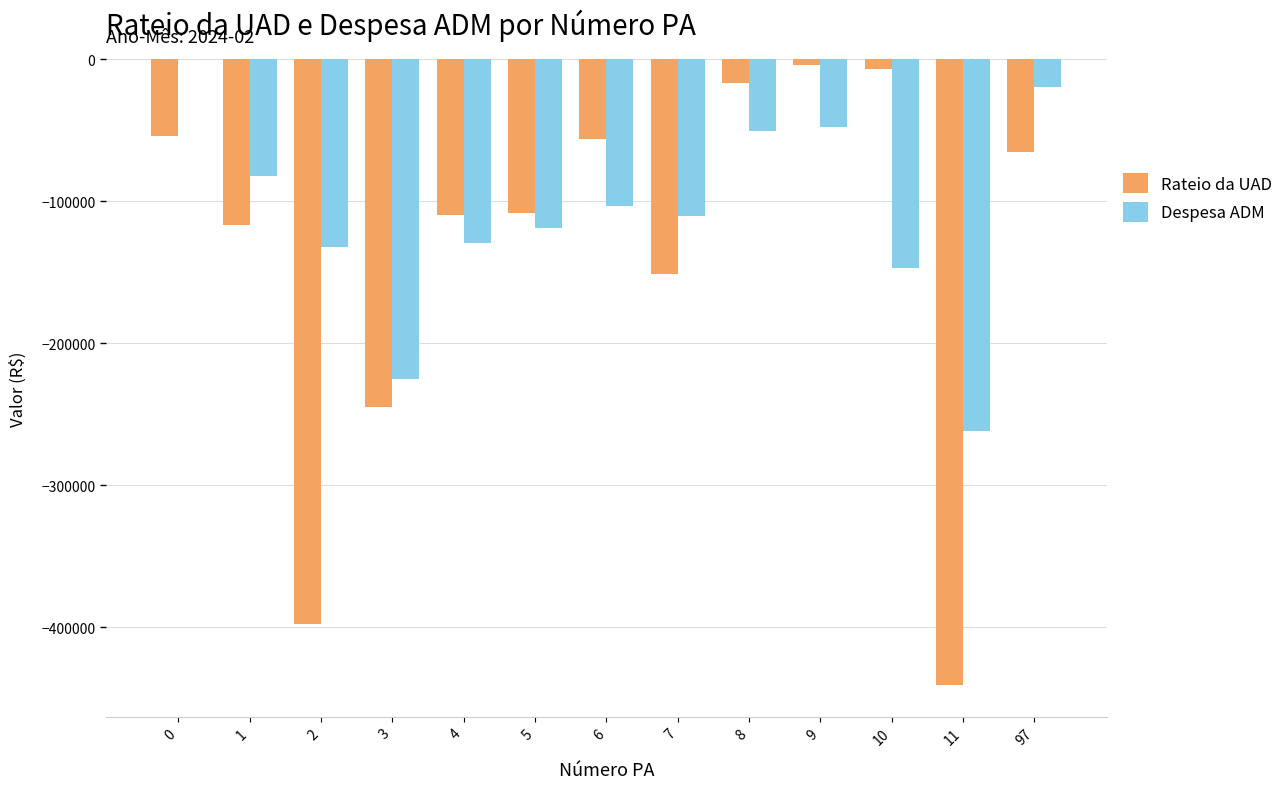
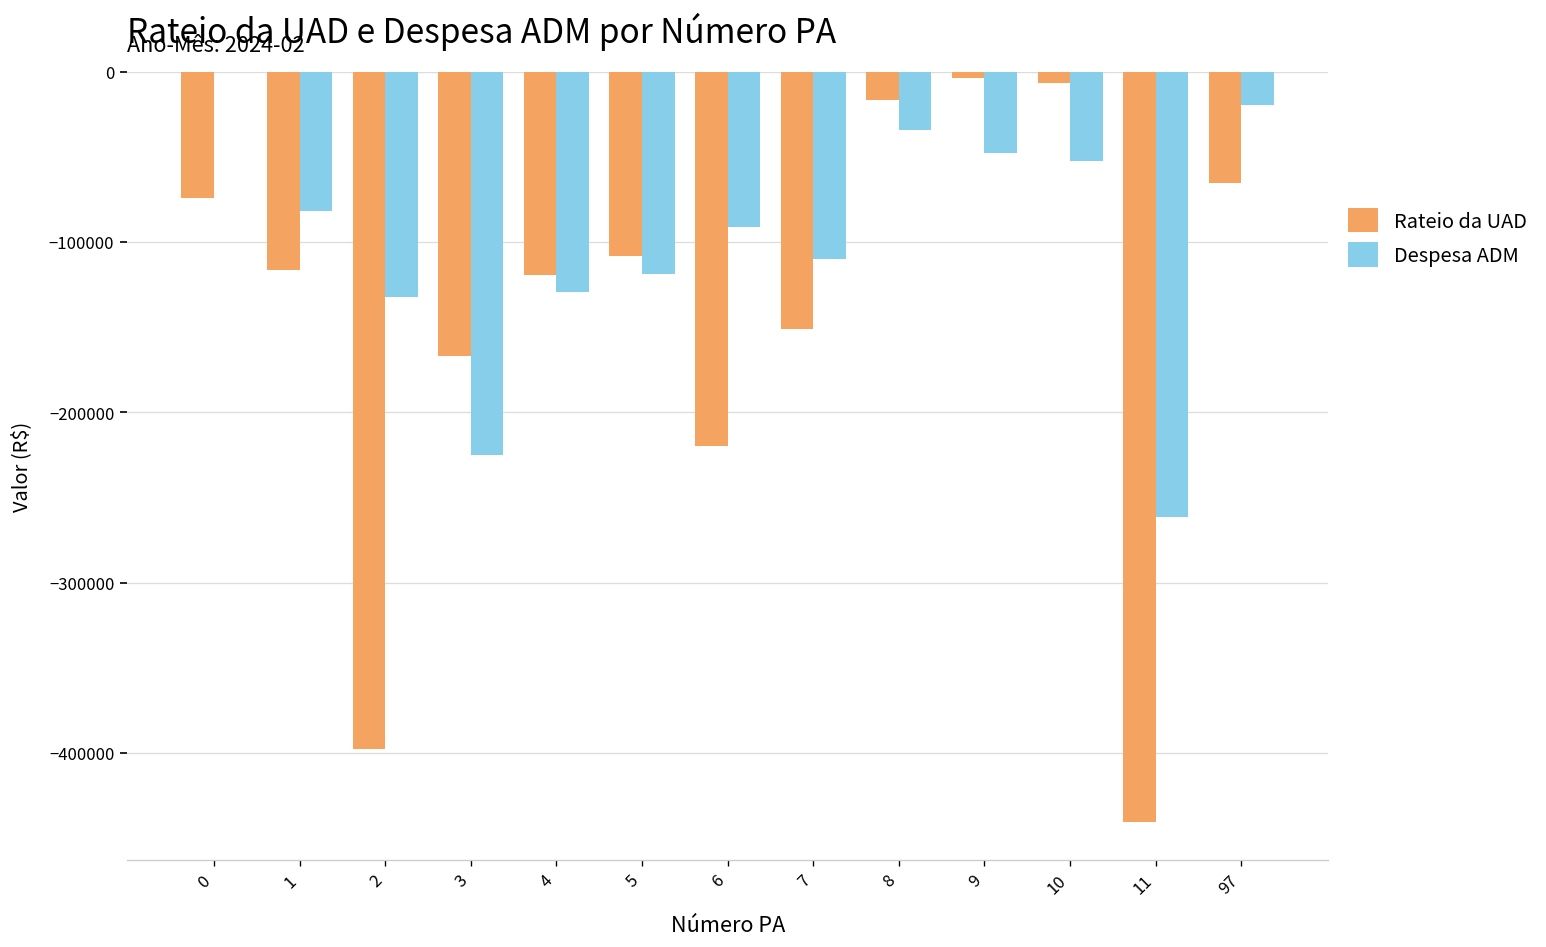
  {
    "Rateio da UAD": {
-     "0": -54000,
+     "0": -74000,
      "1": -116000,
      "2": -398000,
-     "3": -245000,
-     "4": -110000,
+     "3": -167000,
+     "4": -119000,
      "5": -108000,
-     "6": -56000,
+     "6": -220000,
      "7": -151000,
      "8": -16000,
      "9": -4000,
      "10": -7000,
      "11": -441000,
      "97": -65000
    },
    "Despesa ADM": {
      "1": -82000,
      "2": -132000,
      "3": -225000,
      "4": -130000,
      "5": -119000,
-     "6": -103000,
+     "6": -91000,
      "7": -110000,
-     "8": -50000,
+     "8": -34000,
      "9": -48000,
-     "10": -147000,
+     "10": -52000,
      "11": -262000,
      "97": -20000
    }
  }
